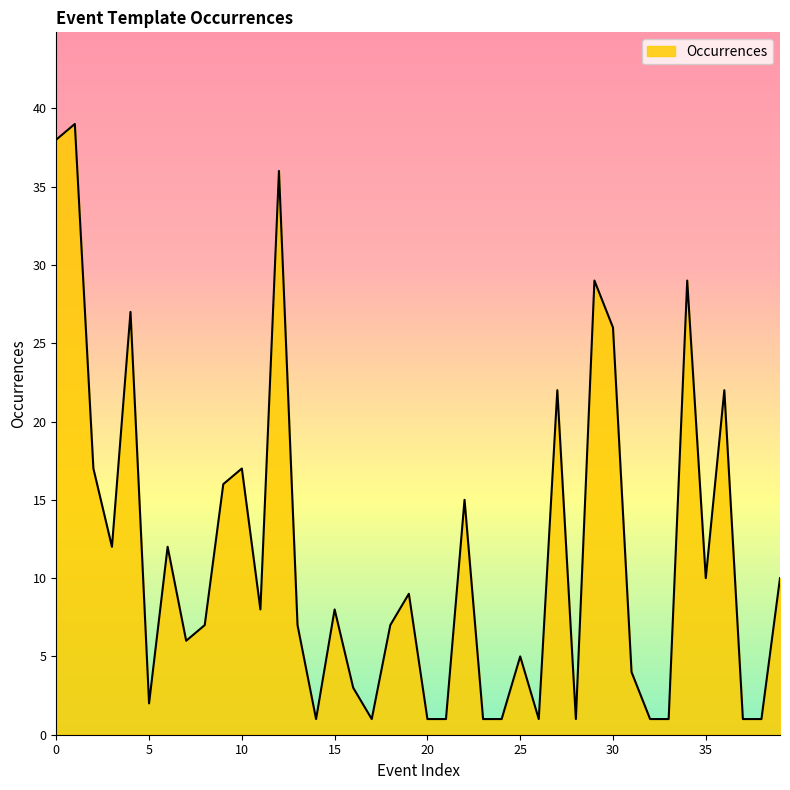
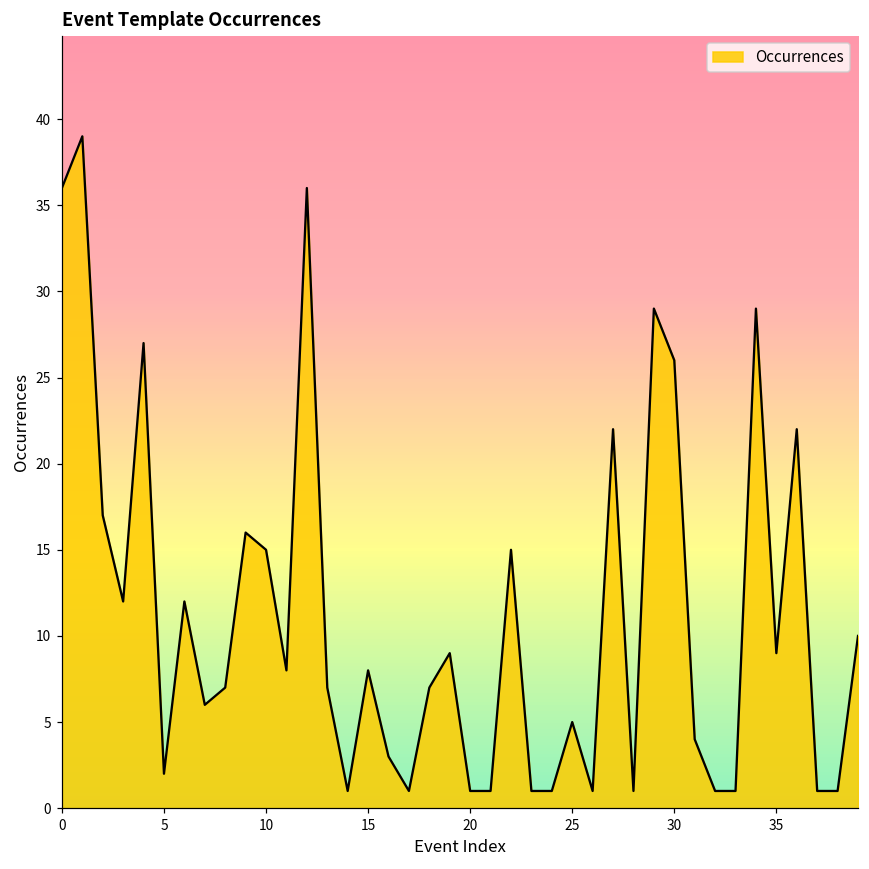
  {
-   "0": 38,
+   "0": 36,
    "5": 2,
-   "10": 17,
+   "10": 15,
    "15": 8,
    "20": 1,
    "25": 5,
    "30": 26,
-   "35": 10
+   "35": 9
  }
